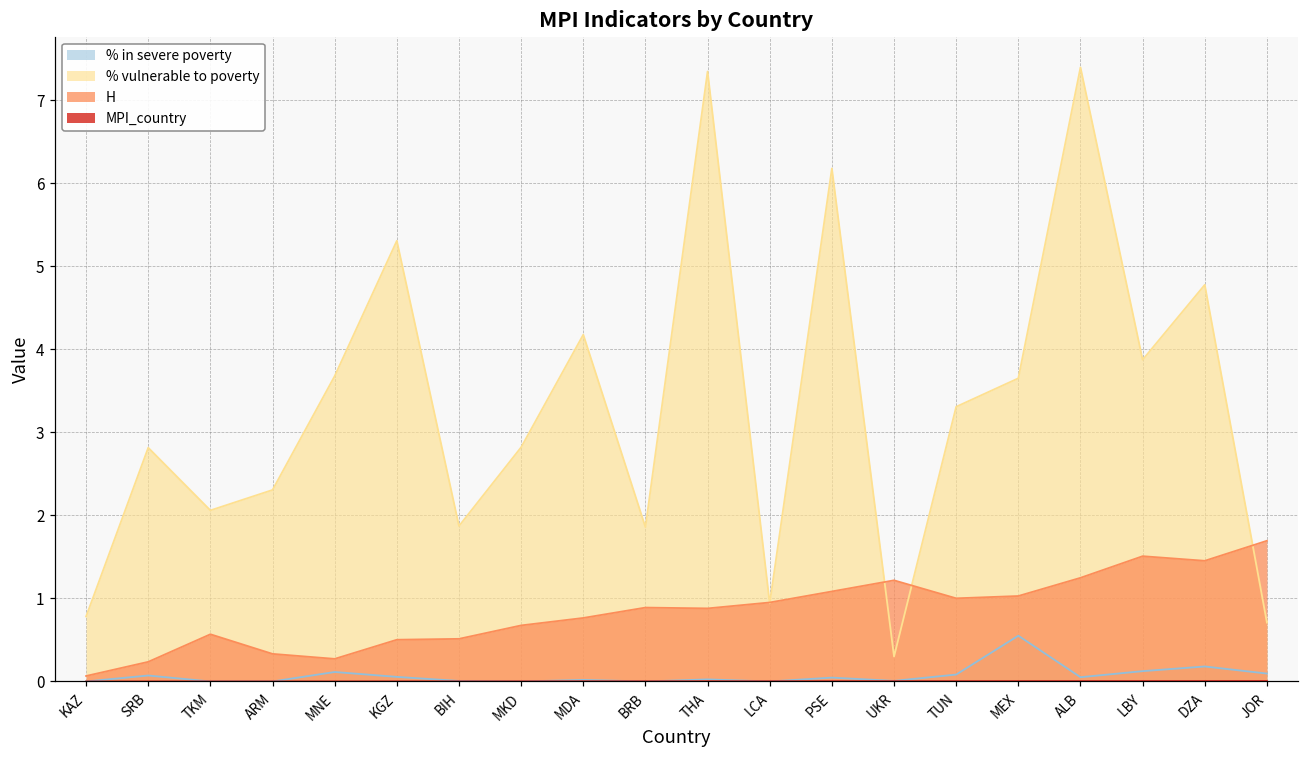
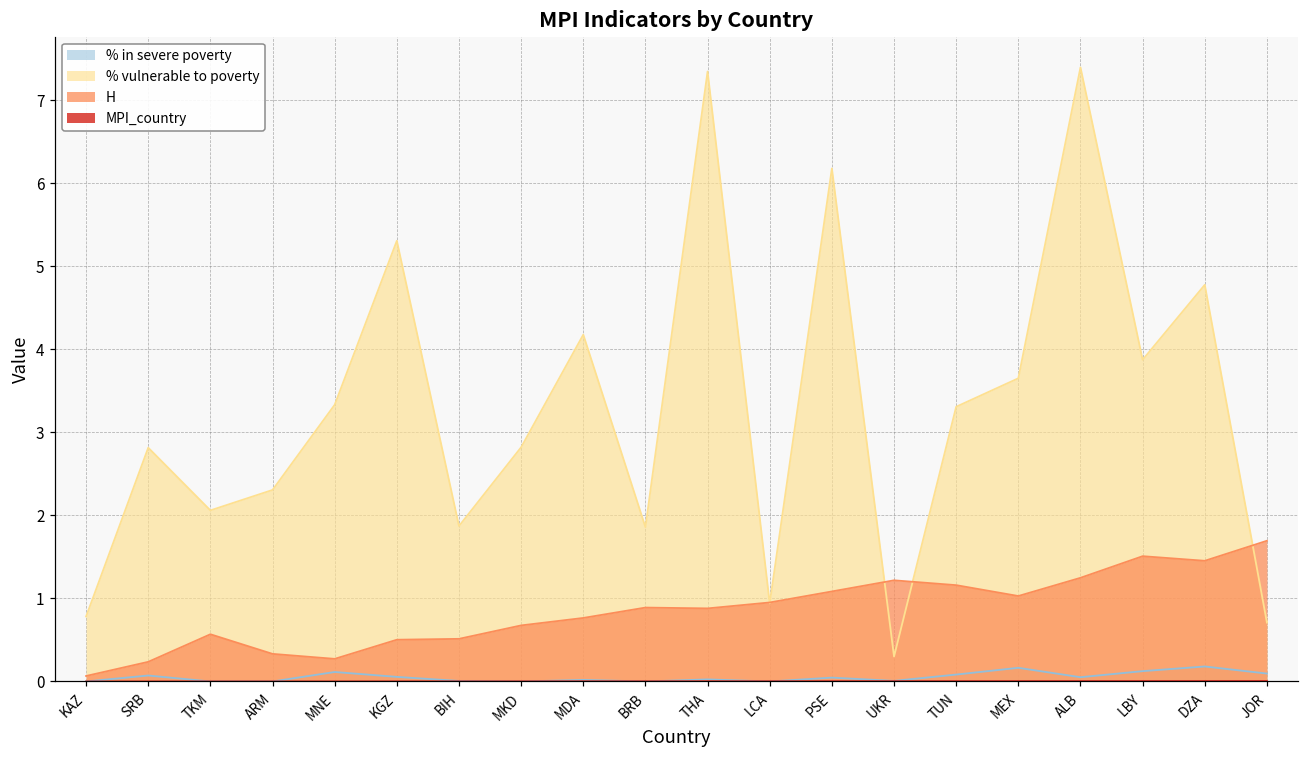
  {
    "% in severe poverty": {
      "SRB": 0.1,
      "MNE": 0.1,
      "KGZ": 0.1,
      "PSE": 0.0,
      "TUN": 0.1,
-     "MEX": 0.6,
+     "MEX": 0.2,
      "ALB": 0.1,
      "LBY": 0.1,
      "DZA": 0.2,
      "JOR": 0.1
    },
    "% vulnerable to poverty": {
      "KAZ": 0.8,
      "SRB": 2.8,
      "TKM": 2.1,
      "ARM": 2.3,
-     "MNE": 3.7,
+     "MNE": 3.3,
      "KGZ": 5.3,
      "BIH": 1.9,
      "MKD": 2.8,
      "MDA": 4.2,
      "BRB": 1.9,
      "THA": 7.3,
      "PSE": 6.2,
      "UKR": 0.3,
      "TUN": 3.3,
      "MEX": 3.7,
      "ALB": 7.4,
      "LBY": 3.9,
      "DZA": 4.8,
      "JOR": 0.7
    },
    "H": {
      "KAZ": 0.1,
      "SRB": 0.2,
      "TKM": 0.6,
      "ARM": 0.3,
      "MNE": 0.3,
      "KGZ": 0.5,
      "BIH": 0.5,
      "MKD": 0.7,
      "MDA": 0.8,
      "BRB": 0.9,
      "THA": 0.9,
      "PSE": 1.1,
      "UKR": 1.2,
-     "TUN": 1.0,
+     "TUN": 1.2,
      "MEX": 1.0,
      "ALB": 1.2,
      "LBY": 1.5,
      "DZA": 1.5,
      "JOR": 1.7
    },
    "MPI_country": {
      "SRB": 0.0,
      "MNE": 0.0,
      "KGZ": 0.0,
      "PSE": 0.0,
      "TUN": 0.0,
      "MEX": 0.0,
      "ALB": 0.0,
      "LBY": 0.0,
      "DZA": 0.0,
      "JOR": 0.0
    }
  }
